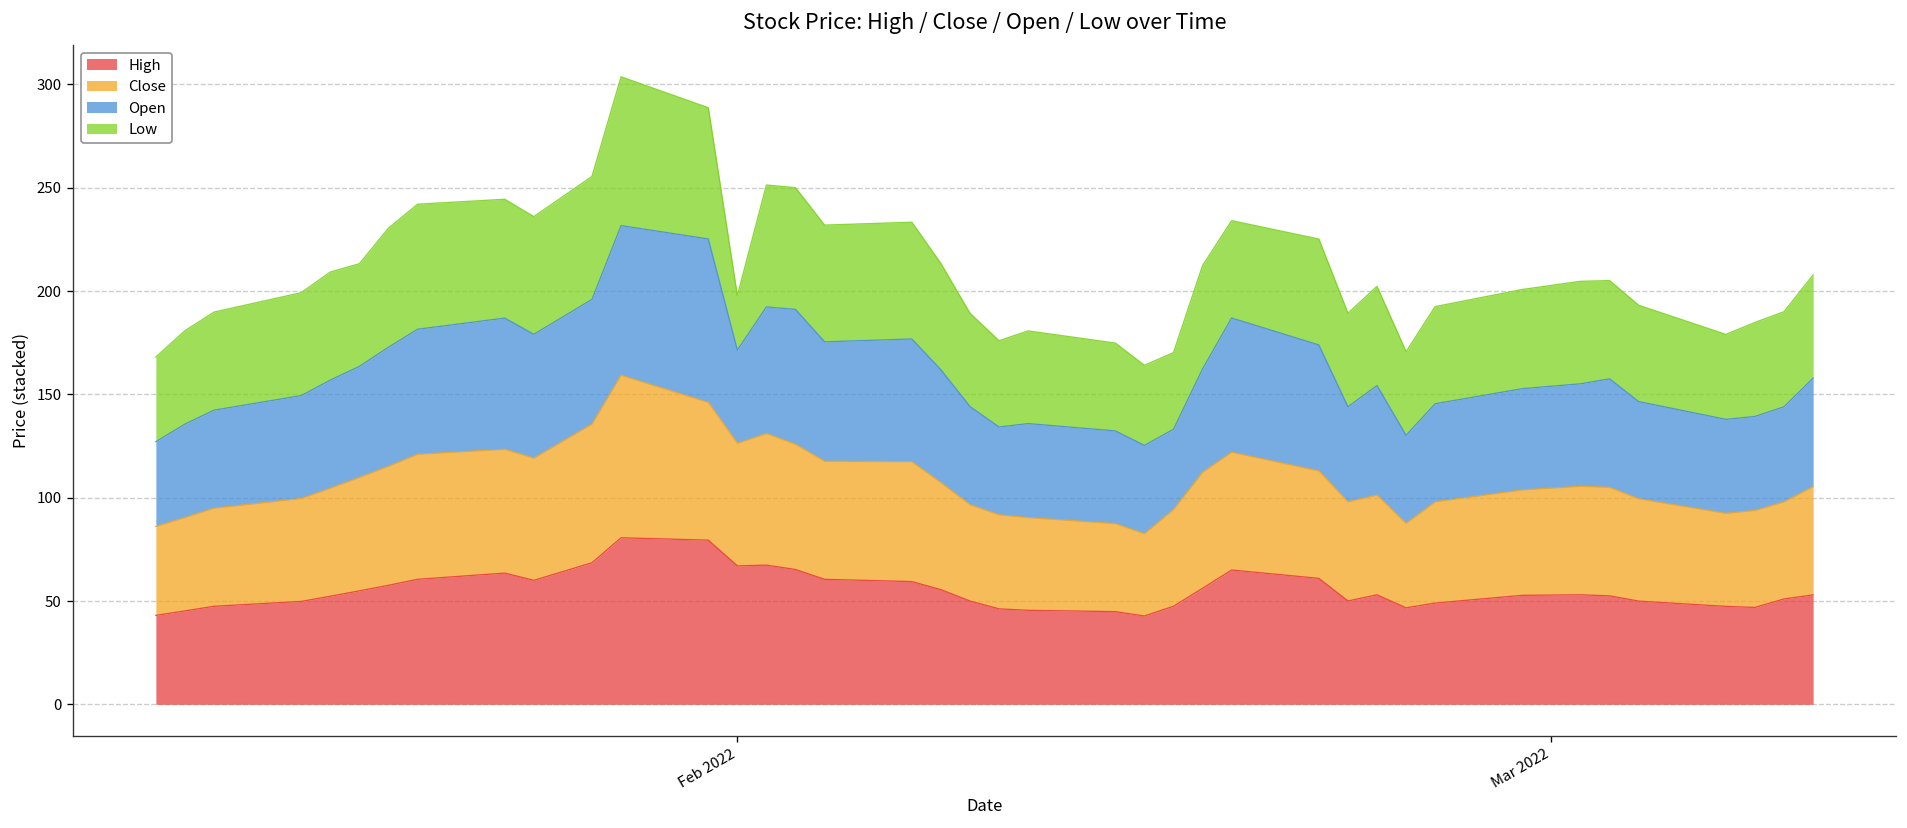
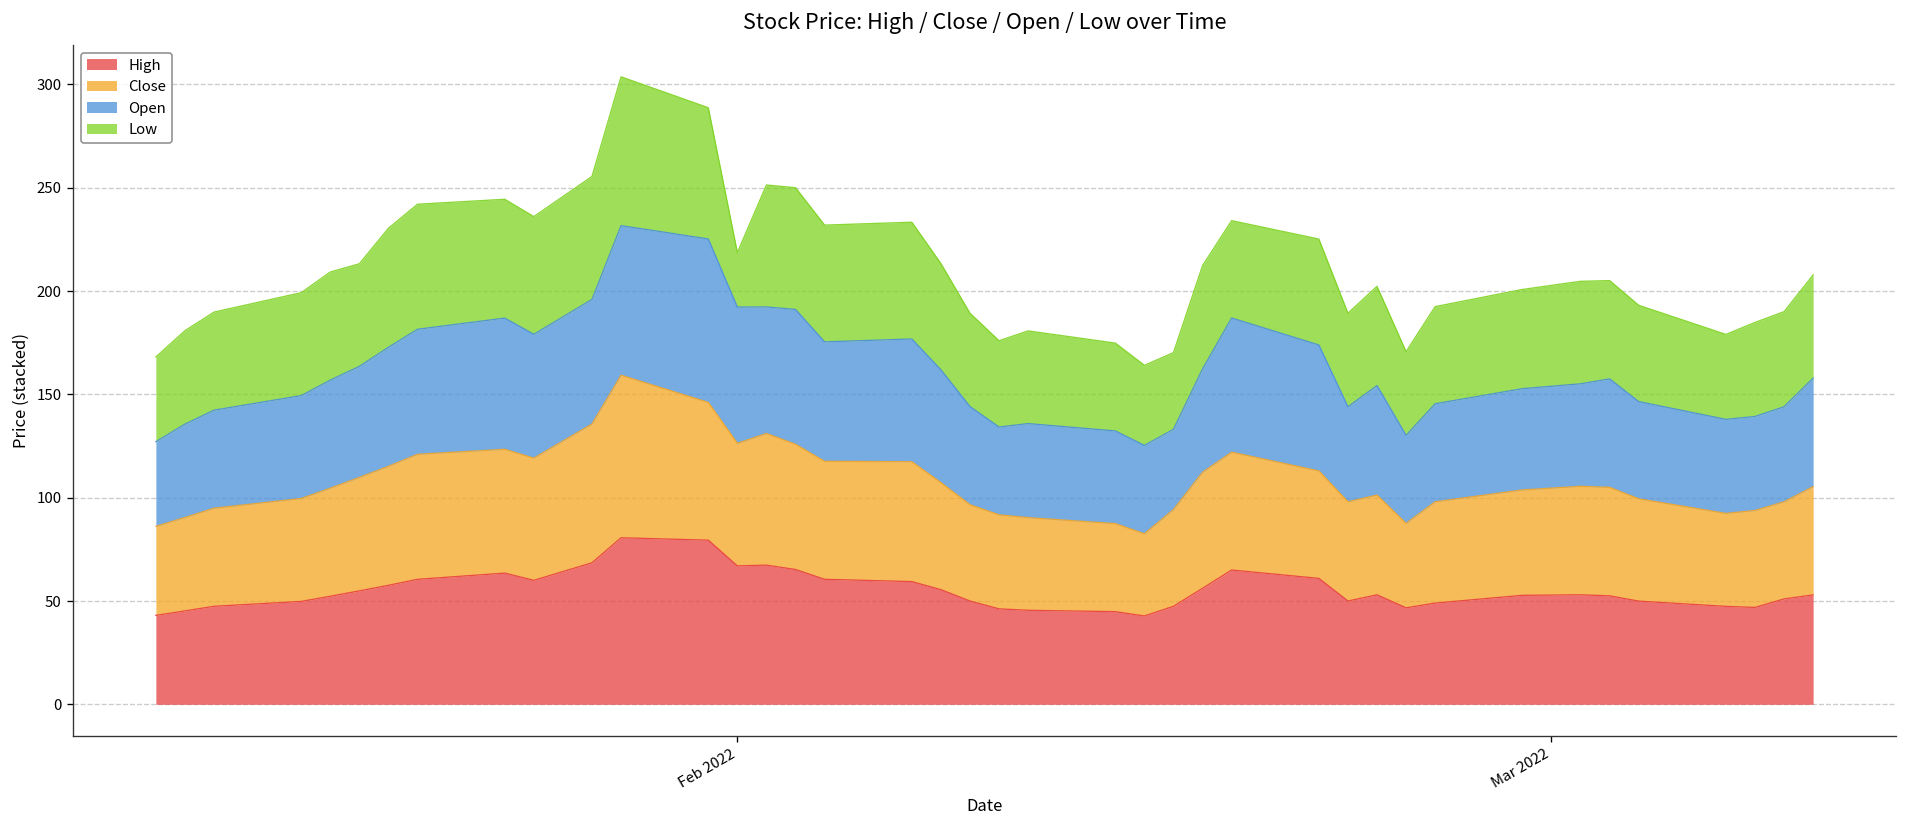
  {
    "High": {
      "Feb 2022": 67
    },
    "Close": {
      "Feb 2022": 59
    },
    "Open": {
-     "Feb 2022": 45
+     "Feb 2022": 66
    },
    "Low": {
      "Feb 2022": 26
    }
  }
